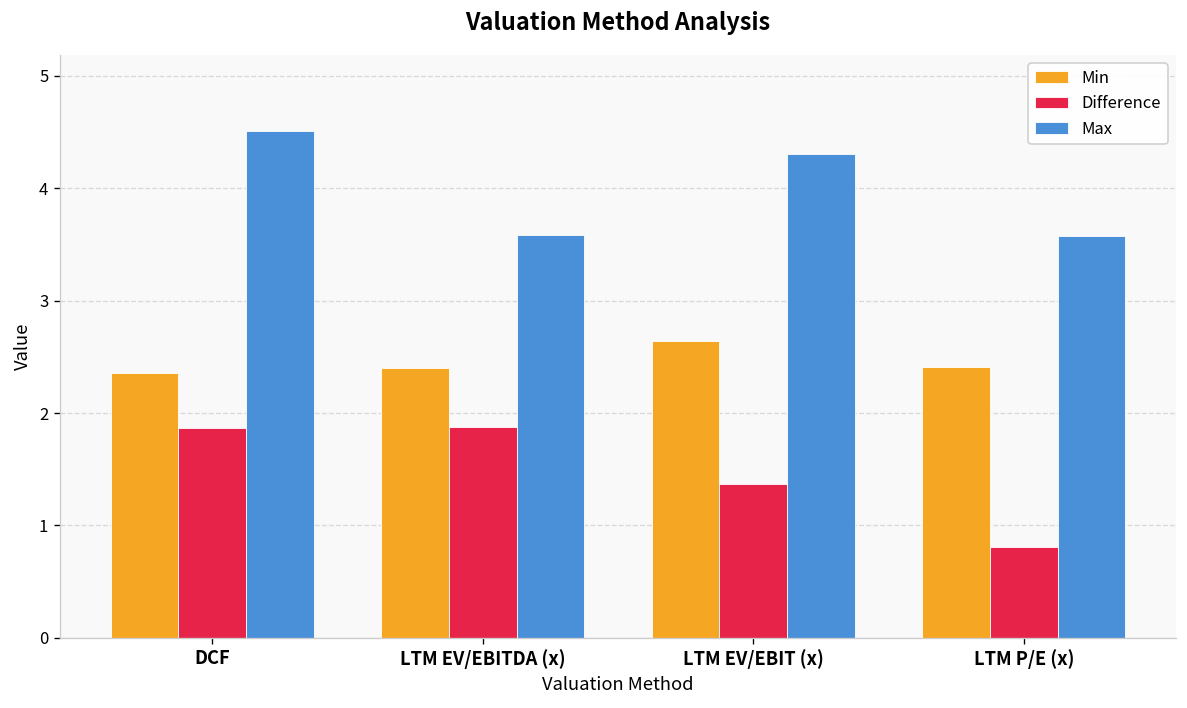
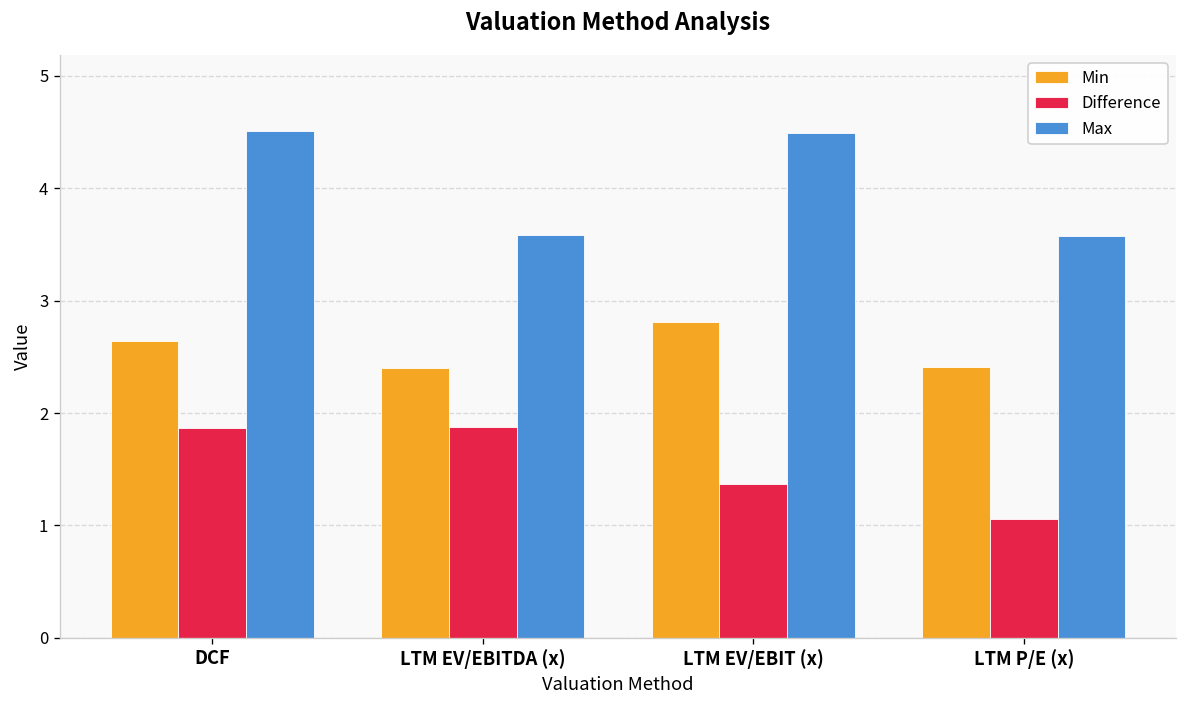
  {
    "Min": {
-     "DCF": 2.4,
+     "DCF": 2.6,
      "LTM EV/EBITDA (x)": 2.4,
-     "LTM EV/EBIT (x)": 2.6,
+     "LTM EV/EBIT (x)": 2.8,
      "LTM P/E (x)": 2.4
    },
    "Difference": {
      "DCF": 1.9,
      "LTM EV/EBITDA (x)": 1.9,
      "LTM EV/EBIT (x)": 1.4,
-     "LTM P/E (x)": 0.8
+     "LTM P/E (x)": 1.1
    },
    "Max": {
      "DCF": 4.5,
      "LTM EV/EBITDA (x)": 3.6,
-     "LTM EV/EBIT (x)": 4.3,
+     "LTM EV/EBIT (x)": 4.5,
      "LTM P/E (x)": 3.6
    }
  }
